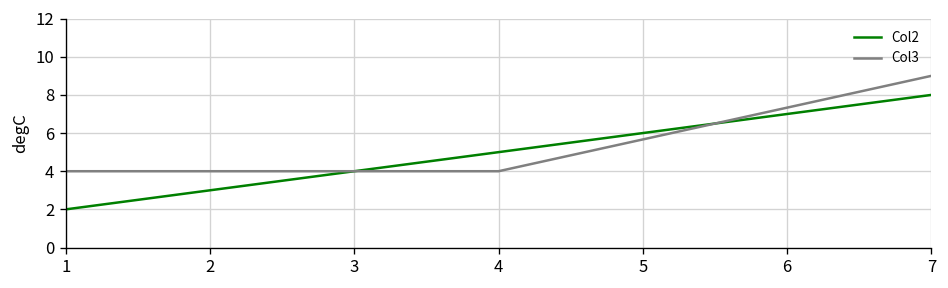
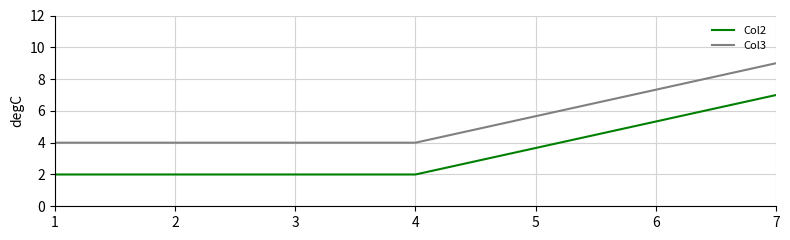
  {
    "Col2": {
      "1": 2,
-     "4": 5,
-     "7": 8
+     "4": 2,
+     "7": 7
    },
    "Col3": {
      "1": 4,
      "4": 4,
      "7": 9
    }
  }
